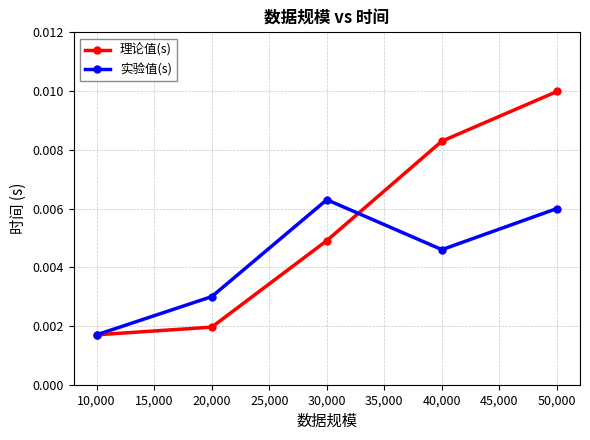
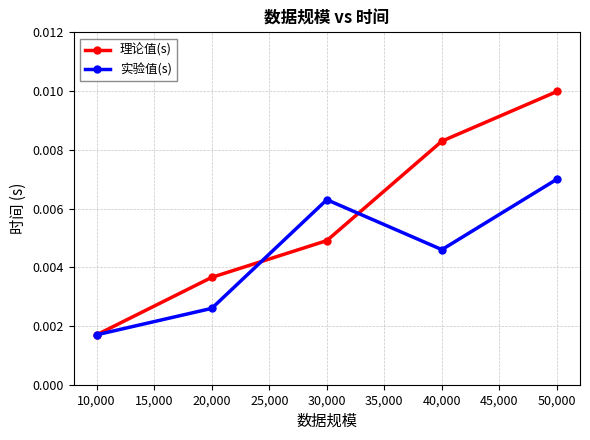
  {
    "理论值(s)": {
-     "20,000": 0.0020,
+     "20,000": 0.0037,
      "30,000": 0.0049,
      "40,000": 0.0083,
      "50,000": 0.0100
    },
    "实验值(s)": {
-     "20,000": 0.0030,
+     "20,000": 0.0026,
      "30,000": 0.0063,
      "40,000": 0.0046,
-     "50,000": 0.006
+     "50,000": 0.007
    }
  }
